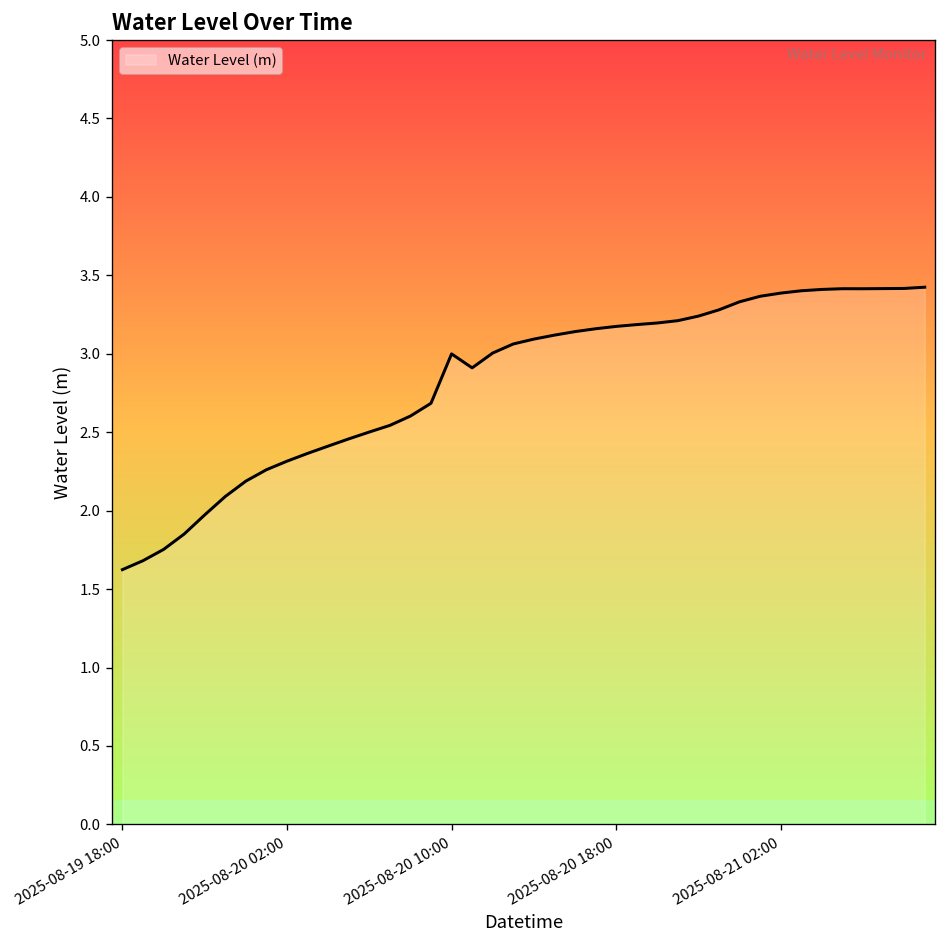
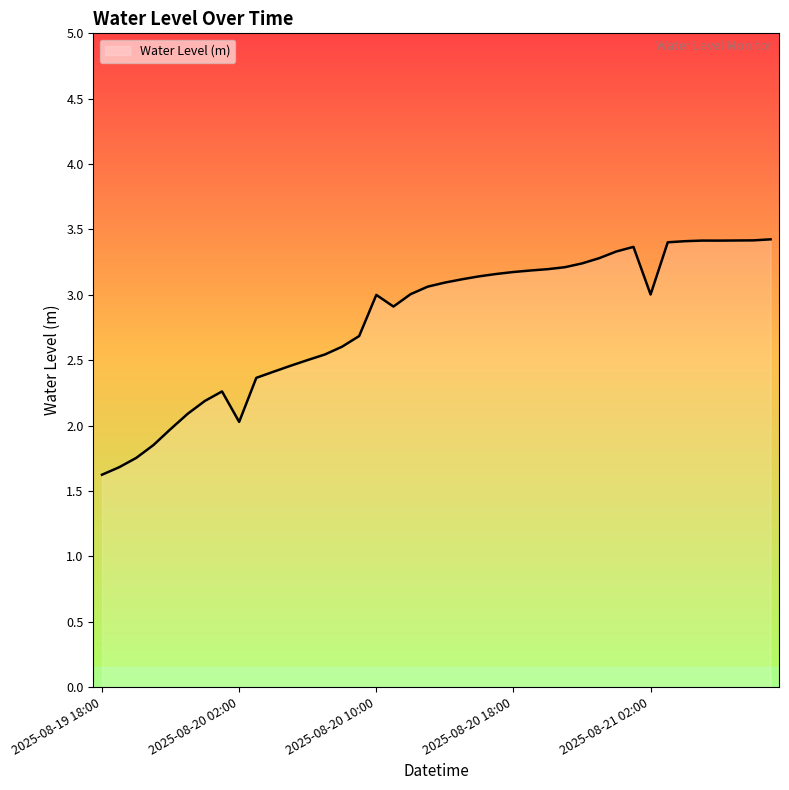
  {
    "2025-08-19 18:00": 1.62,
-   "2025-08-20 02:00": 2.32,
+   "2025-08-20 02:00": 2.03,
    "2025-08-20 10:00": 3.00,
    "2025-08-20 18:00": 3.17,
-   "2025-08-21 02:00": 3.39
+   "2025-08-21 02:00": 3.00
  }
